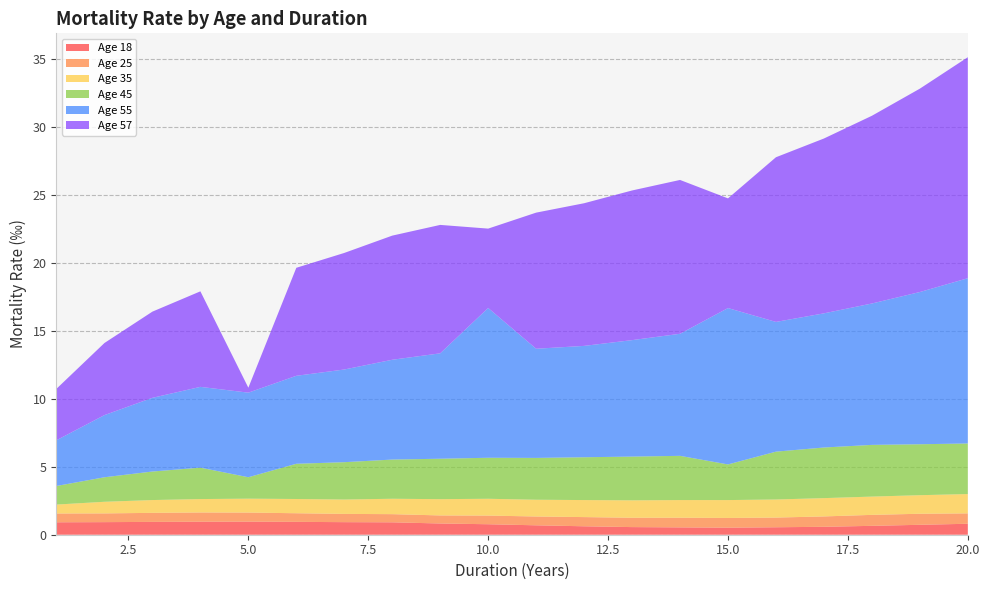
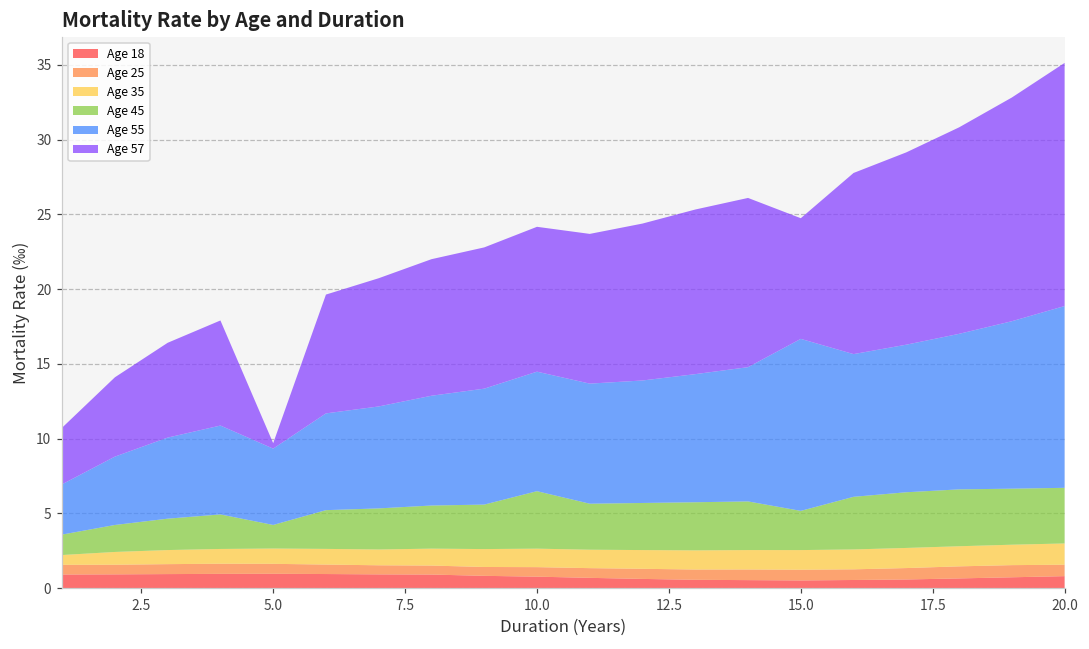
  {
    "Age 18": {
      "5.0": 1.0,
      "10.0": 0.8,
      "15.0": 0.5,
      "20.0": 0.8
    },
    "Age 25": {
      "5.0": 0.7,
      "10.0": 0.6,
      "15.0": 0.7,
      "20.0": 0.8
    },
    "Age 35": {
      "5.0": 1.0,
      "10.0": 1.2,
      "15.0": 1.3,
      "20.0": 1.4
    },
    "Age 45": {
      "5.0": 1.6,
-     "10.0": 3.0,
+     "10.0": 3.8,
      "15.0": 2.6,
      "20.0": 3.7
    },
    "Age 55": {
-     "5.0": 6.2,
-     "10.0": 11.0,
+     "5.0": 5.1,
+     "10.0": 8.0,
      "15.0": 11.5,
      "20.0": 12.2
    },
    "Age 57": {
      "5.0": 0.4,
-     "10.0": 5.8,
+     "10.0": 9.7,
      "15.0": 8.1,
      "20.0": 16.3
    }
  }
